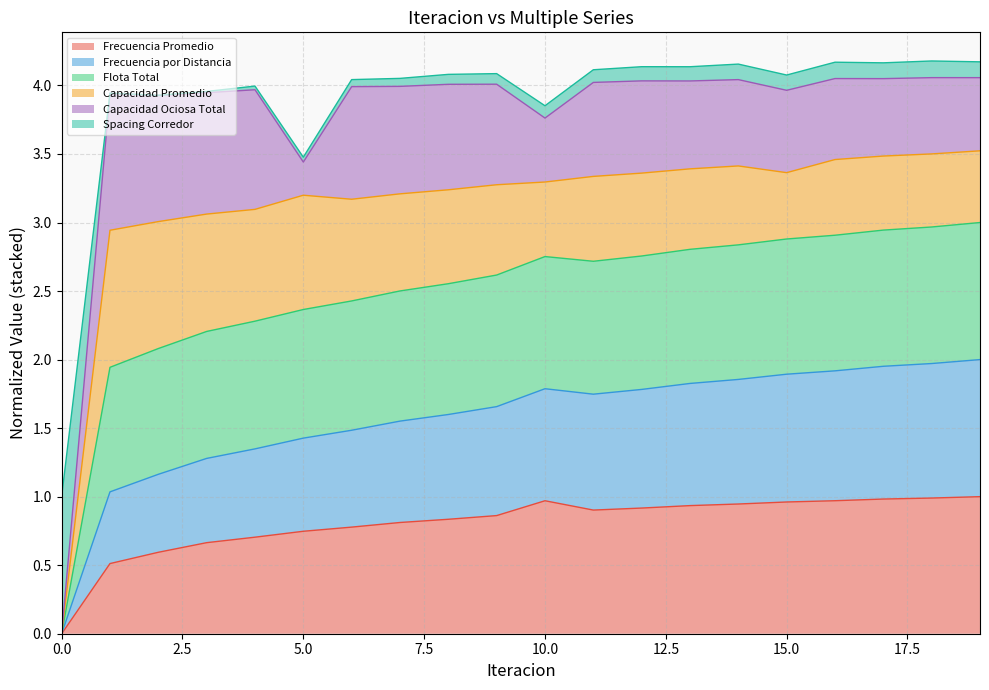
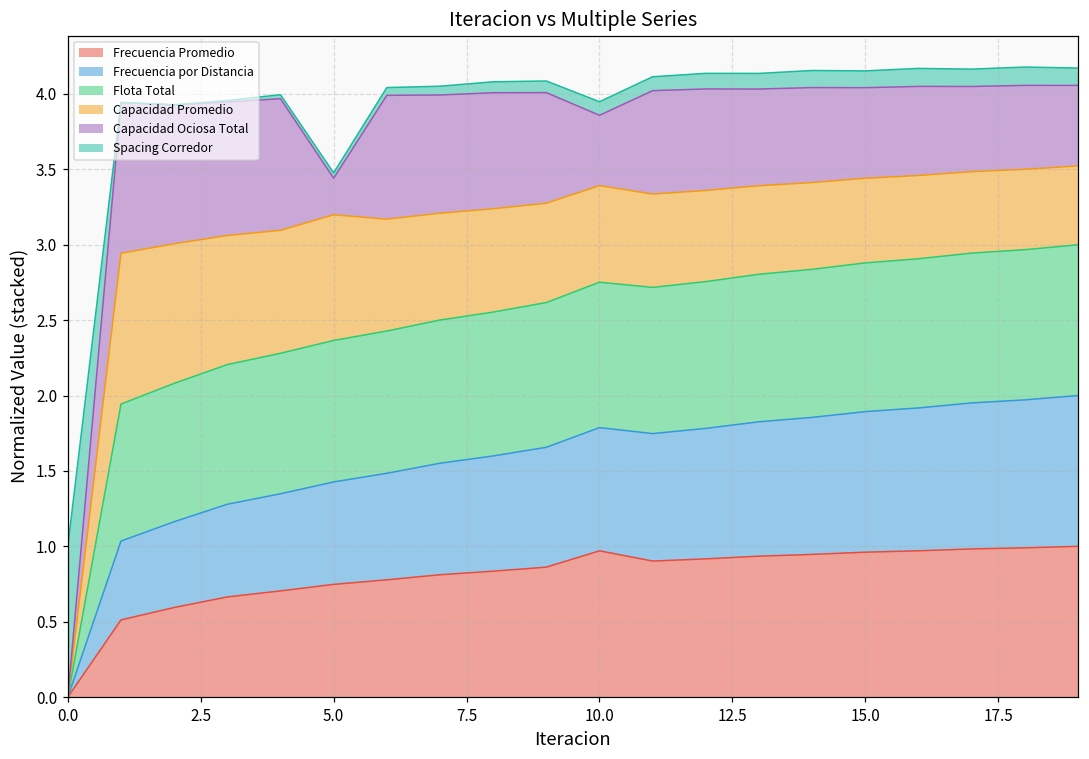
  {
    "Frecuencia Promedio": {
      "5.0": 0.75,
      "10.0": 0.97,
      "15.0": 0.96
    },
    "Capacidad Promedio": {
      "5.0": 0.83,
-     "10.0": 0.54,
-     "15.0": 0.48
+     "10.0": 0.64,
+     "15.0": 0.56
    },
    "Capacidad Ociosa Total": {
      "5.0": 0.24,
      "10.0": 0.47,
      "15.0": 0.60
    }
  }
